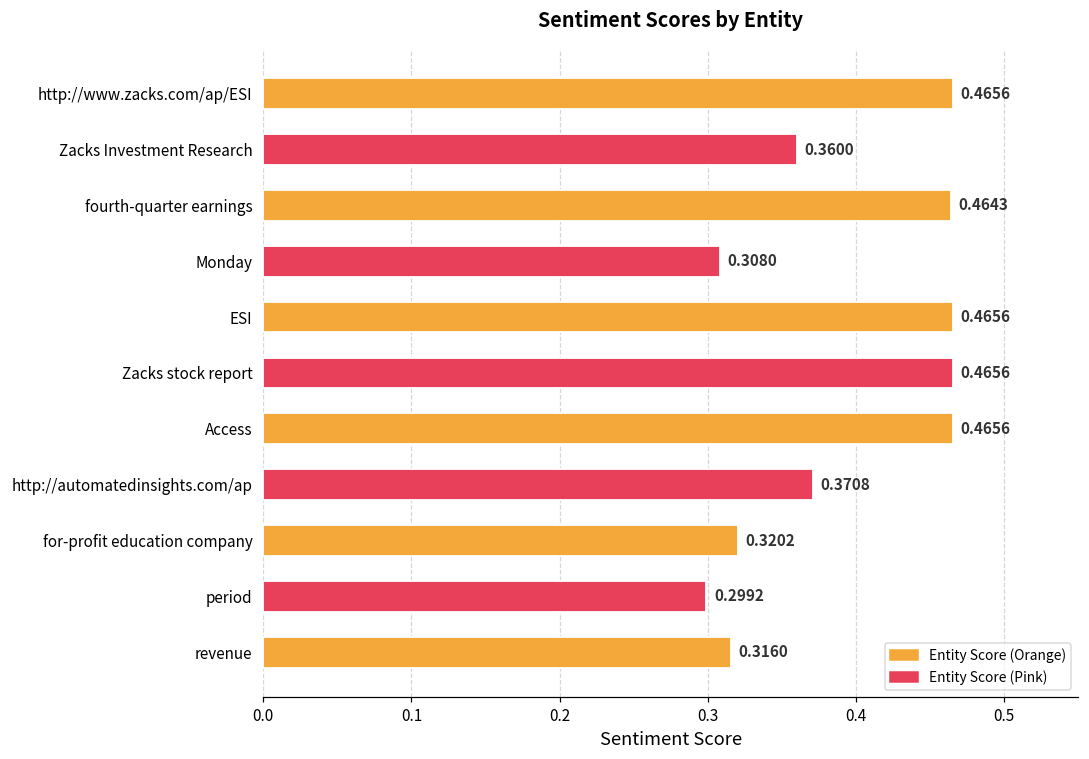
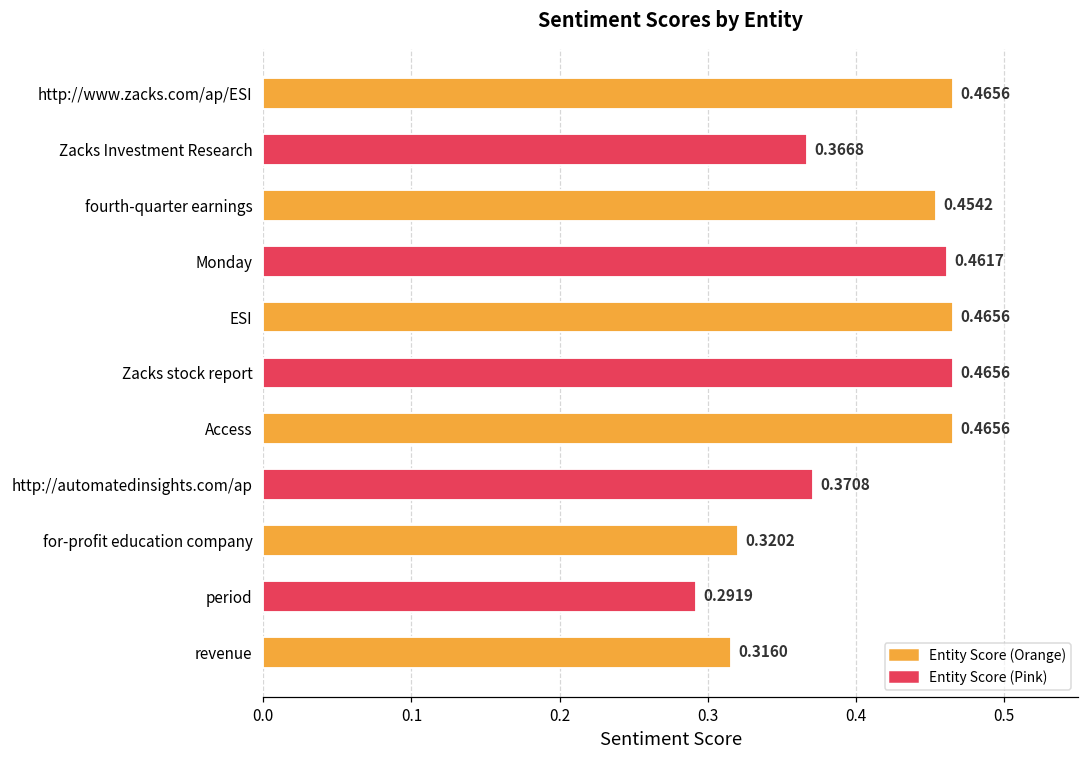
  {
    "http://www.zacks.com/ap/ESI": 0.4656,
-   "Zacks Investment Research": 0.3600,
-   "fourth-quarter earnings": 0.4643,
-   "Monday": 0.3080,
+   "Zacks Investment Research": 0.3668,
+   "fourth-quarter earnings": 0.4542,
+   "Monday": 0.4617,
    "ESI": 0.4656,
    "Zacks stock report": 0.4656,
    "Access": 0.4656,
    "http://automatedinsights.com/ap": 0.3708,
    "for-profit education company": 0.3202,
-   "period": 0.2992,
+   "period": 0.2919,
    "revenue": 0.3160
  }
